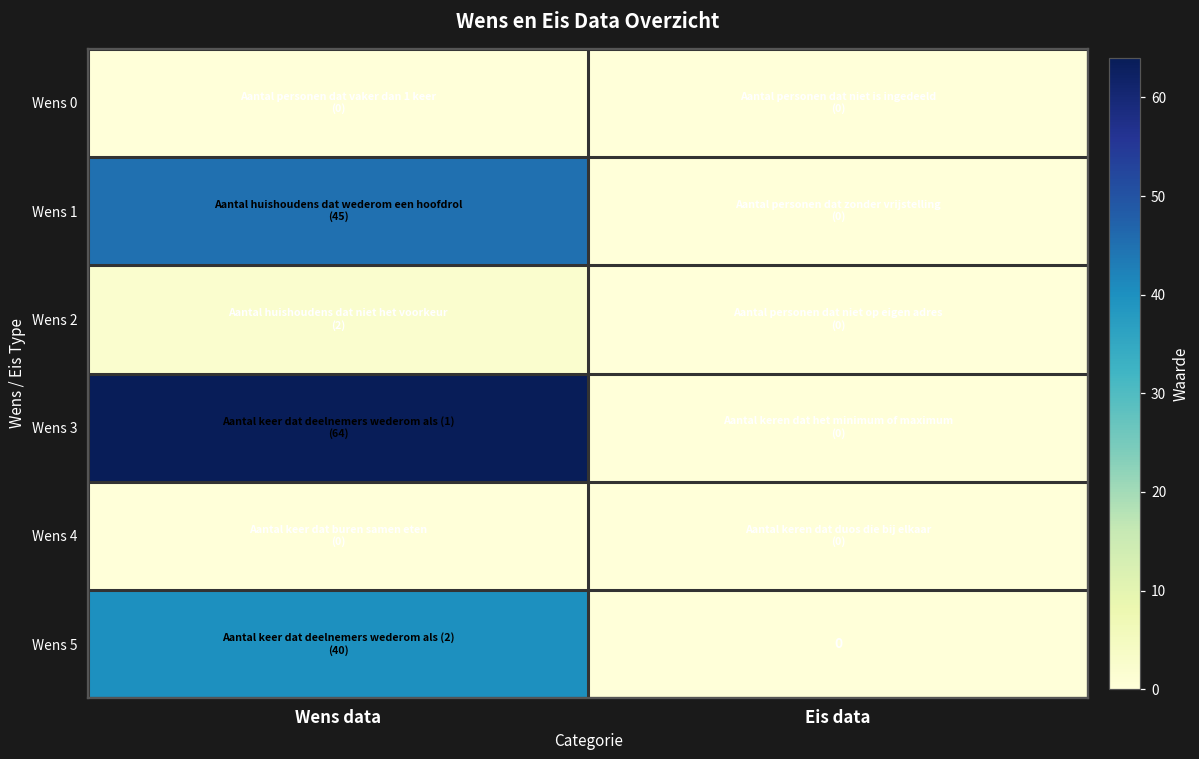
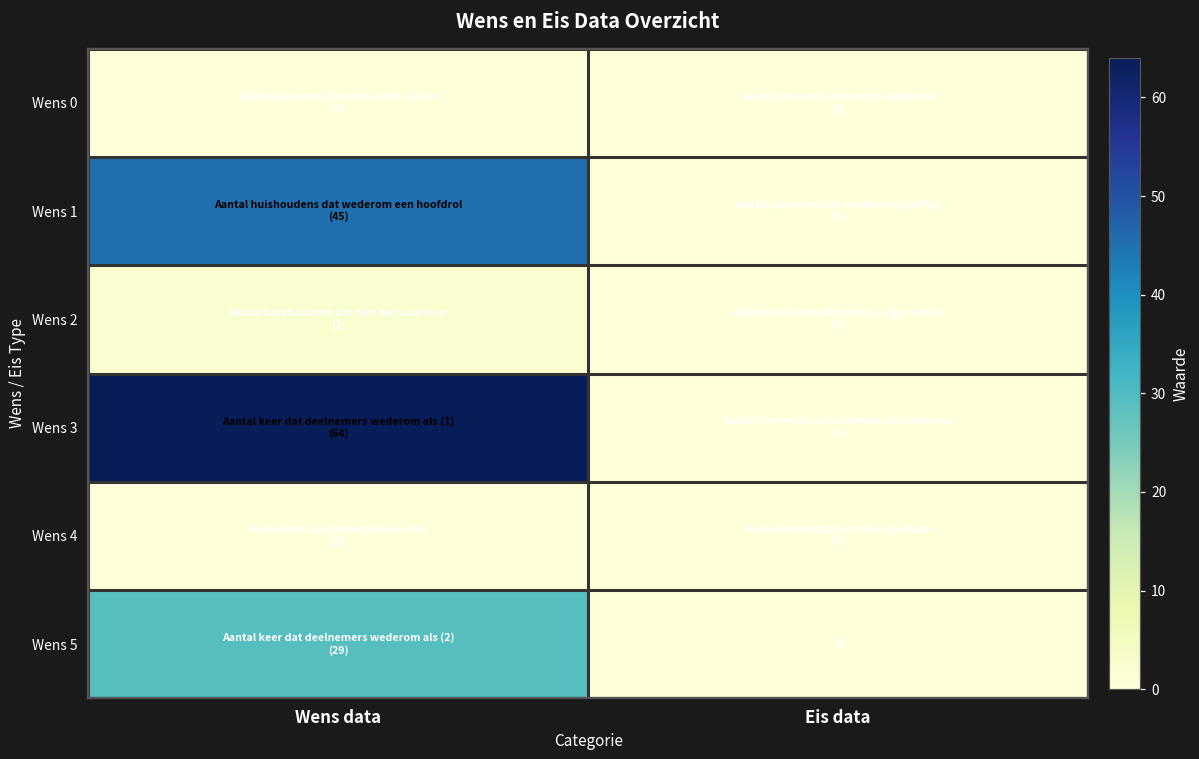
  {
    "Wens 1": {
      "Wens data": "(45)"
    },
    "Wens 2": {
      "Wens data": "(2)"
    },
    "Wens 5": {
-     "Wens data": "(40)"
+     "Wens data": "(29)"
    }
  }
